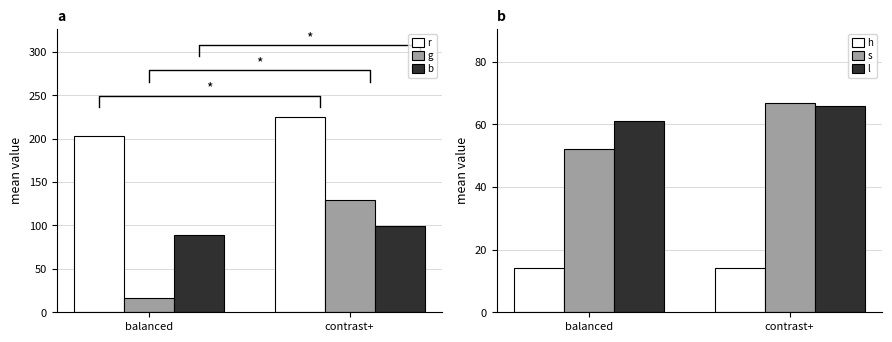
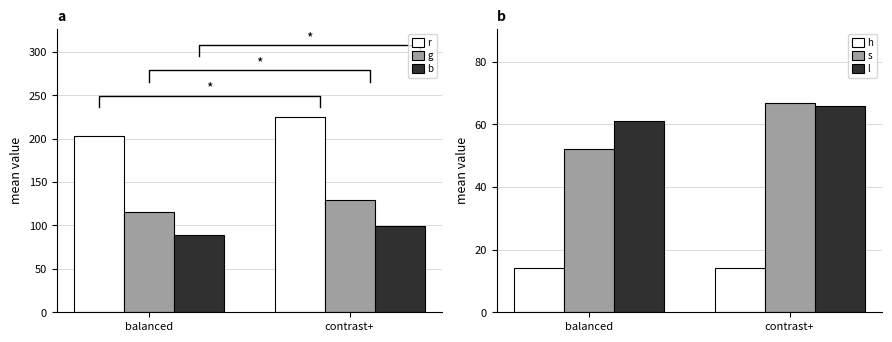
  {
    "a": {
      "r": {
        "balanced": 200,
        "contrast+": 230
      },
      "g": {
-       "balanced": 20,
+       "balanced": 120,
        "contrast+": 130
      },
      "b": {
        "balanced": 90,
        "contrast+": 100
      }
    },
    "b": {
      "h": {
        "balanced": 14,
        "contrast+": 14
      },
      "s": {
        "balanced": 52,
        "contrast+": 67
      },
      "l": {
        "balanced": 61,
        "contrast+": 66
      }
    }
  }
